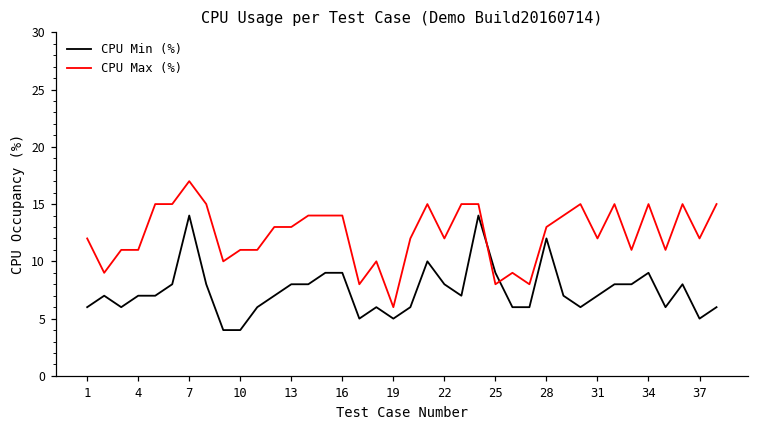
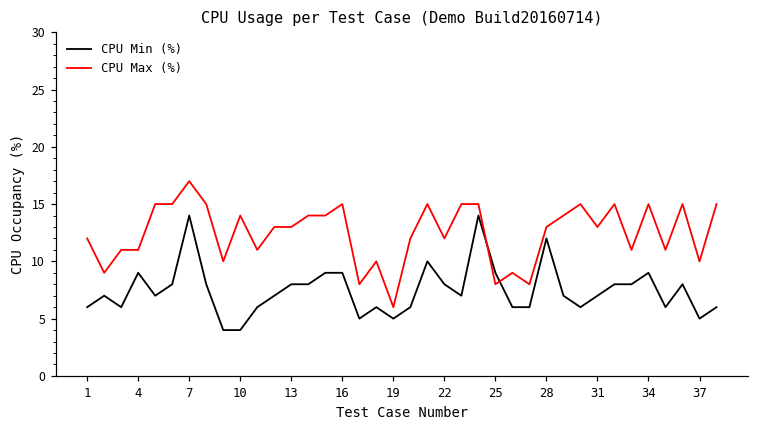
  {
    "CPU Min (%)": {
      "1": 6,
-     "4": 7,
+     "4": 9,
      "7": 14,
      "10": 4,
      "13": 8,
      "16": 9,
      "19": 5,
      "22": 8,
      "25": 9,
      "28": 12,
      "31": 7,
      "34": 9,
      "37": 5
    },
    "CPU Max (%)": {
      "1": 12,
      "4": 11,
      "7": 17,
-     "10": 11,
+     "10": 14,
      "13": 13,
-     "16": 14,
+     "16": 15,
      "19": 6,
      "22": 12,
      "25": 8,
      "28": 13,
-     "31": 12,
+     "31": 13,
      "34": 15,
-     "37": 12
+     "37": 10
    }
  }
